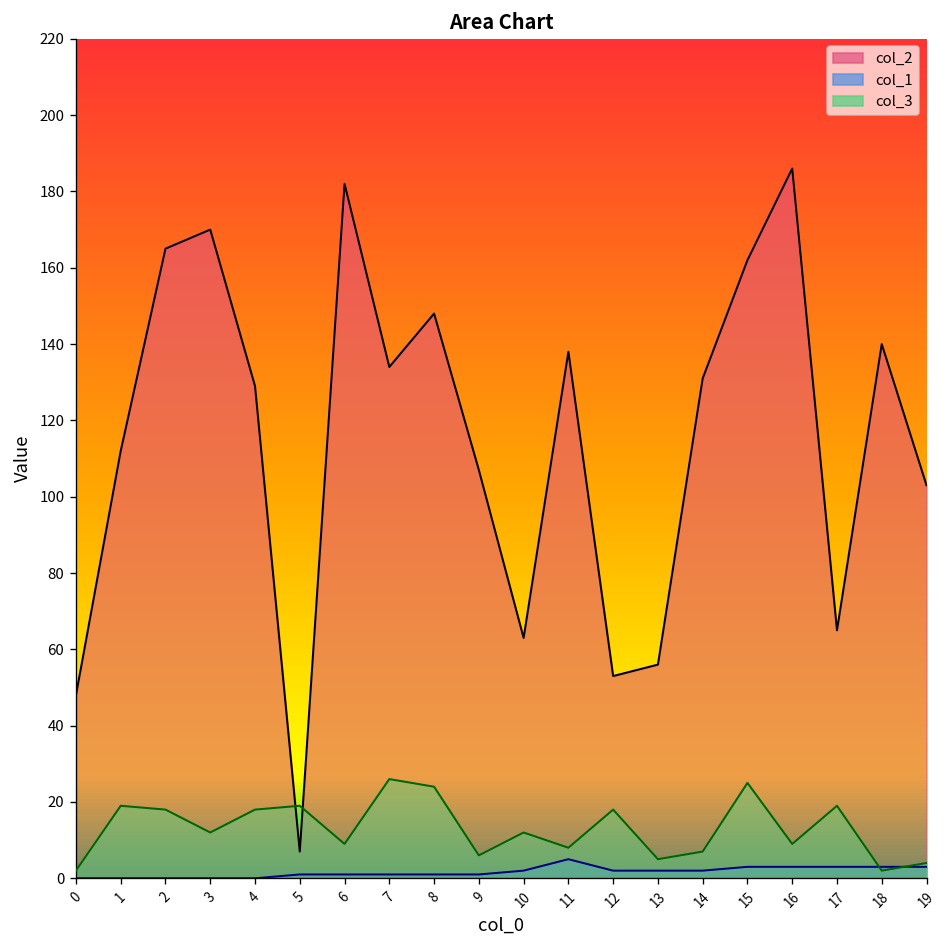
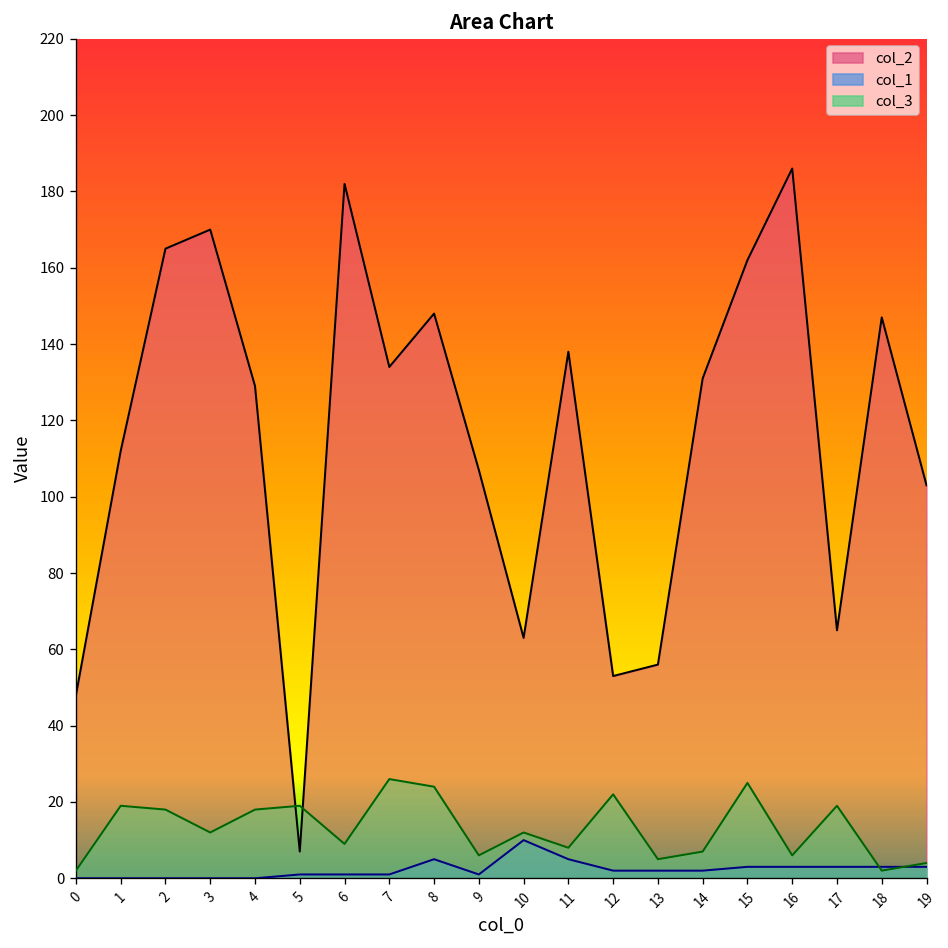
  {
    "col_2": {
      "0": 48,
      "1": 112,
      "2": 165,
      "3": 170,
      "4": 129,
      "5": 7,
      "6": 182,
      "7": 134,
      "8": 148,
      "9": 107,
      "10": 63,
      "11": 138,
      "12": 53,
      "13": 56,
      "14": 131,
      "15": 162,
      "16": 186,
      "17": 65,
-     "18": 140,
+     "18": 147,
      "19": 103
    },
    "col_1": {
      "0": 0,
      "1": 0,
      "2": 0,
      "3": 0,
      "4": 0,
      "5": 1,
      "6": 1,
      "7": 1,
-     "8": 1,
+     "8": 5,
      "9": 1,
-     "10": 2,
+     "10": 10,
      "11": 5,
      "12": 2,
      "13": 2,
      "14": 2,
      "15": 3,
      "16": 3,
      "17": 3,
      "18": 3,
      "19": 3
    },
    "col_3": {
      "0": 2,
      "1": 19,
      "2": 18,
      "3": 12,
      "4": 18,
      "5": 19,
      "6": 9,
      "7": 26,
      "8": 24,
      "9": 6,
      "10": 12,
      "11": 8,
-     "12": 18,
+     "12": 22,
      "13": 5,
      "14": 7,
      "15": 25,
-     "16": 9,
+     "16": 6,
      "17": 19,
      "18": 2,
      "19": 4
    }
  }
